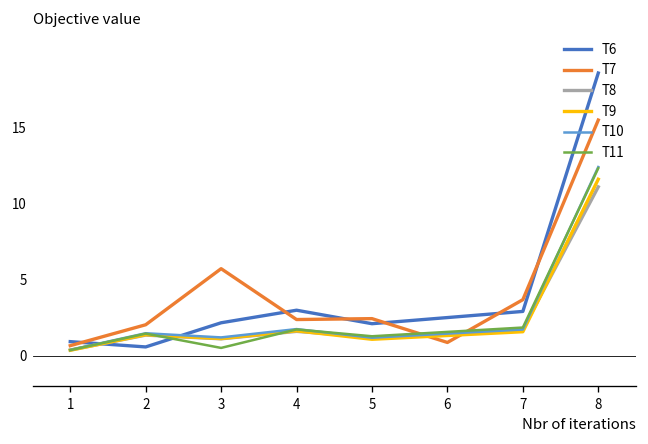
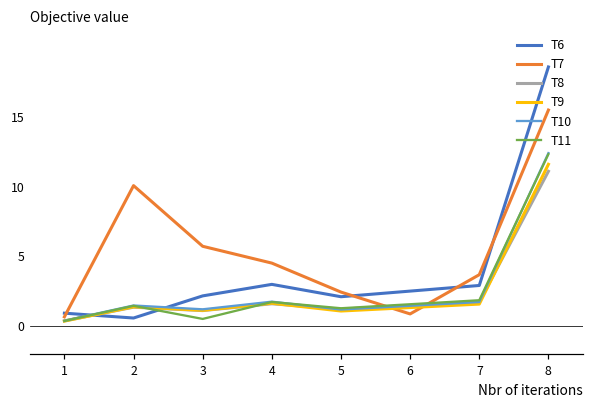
  {
    "T7": {
      "1": 0.7,
-     "2": 2.0,
+     "2": 10.1,
      "3": 5.7,
-     "4": 2.4,
+     "4": 4.5,
      "5": 2.4,
      "6": 0.9,
      "7": 3.7,
      "8": 15.5
    },
    "T8": {
      "8": 11.1
    },
    "T9": {
      "8": 11.6
    },
    "T11": {
      "3": 0.5
    }
  }
